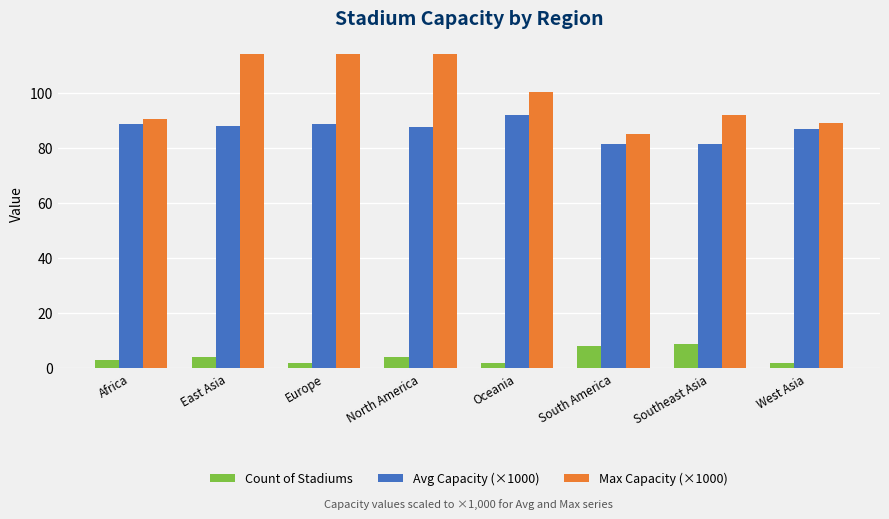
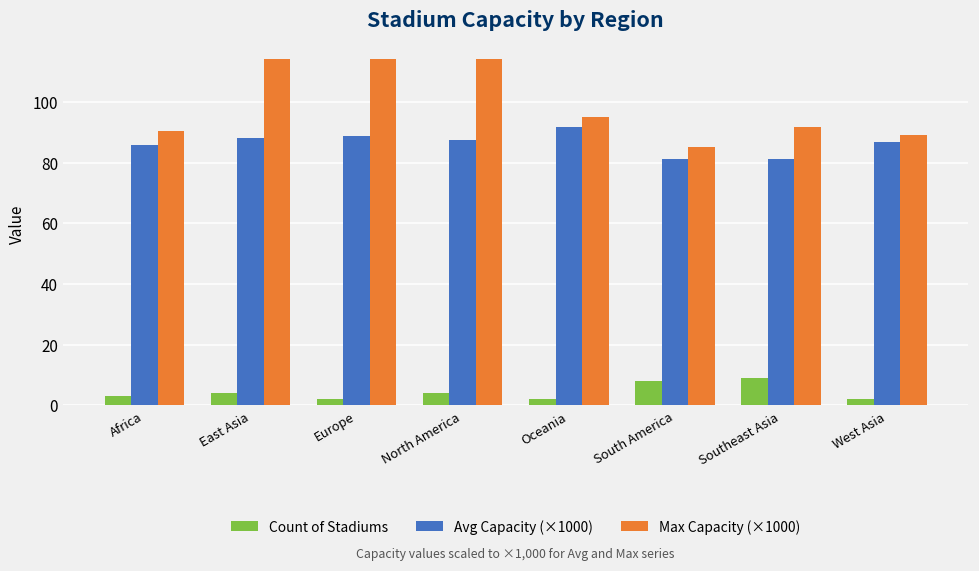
  {
    "Count of Stadiums": {
      "Africa": 3,
      "East Asia": 4,
      "Europe": 2,
      "North America": 4,
      "Oceania": 2,
      "South America": 8,
      "Southeast Asia": 9,
      "West Asia": 2
    },
    "Avg Capacity (×1000)": {
-     "Africa": 89,
+     "Africa": 86,
      "East Asia": 88,
      "Europe": 89,
      "North America": 88,
      "Oceania": 92,
      "South America": 81,
      "Southeast Asia": 81,
      "West Asia": 87
    },
    "Max Capacity (×1000)": {
      "Africa": 90,
      "East Asia": 114,
      "Europe": 114,
      "North America": 114,
-     "Oceania": 100,
+     "Oceania": 95,
      "South America": 85,
      "Southeast Asia": 92,
      "West Asia": 89
    }
  }
